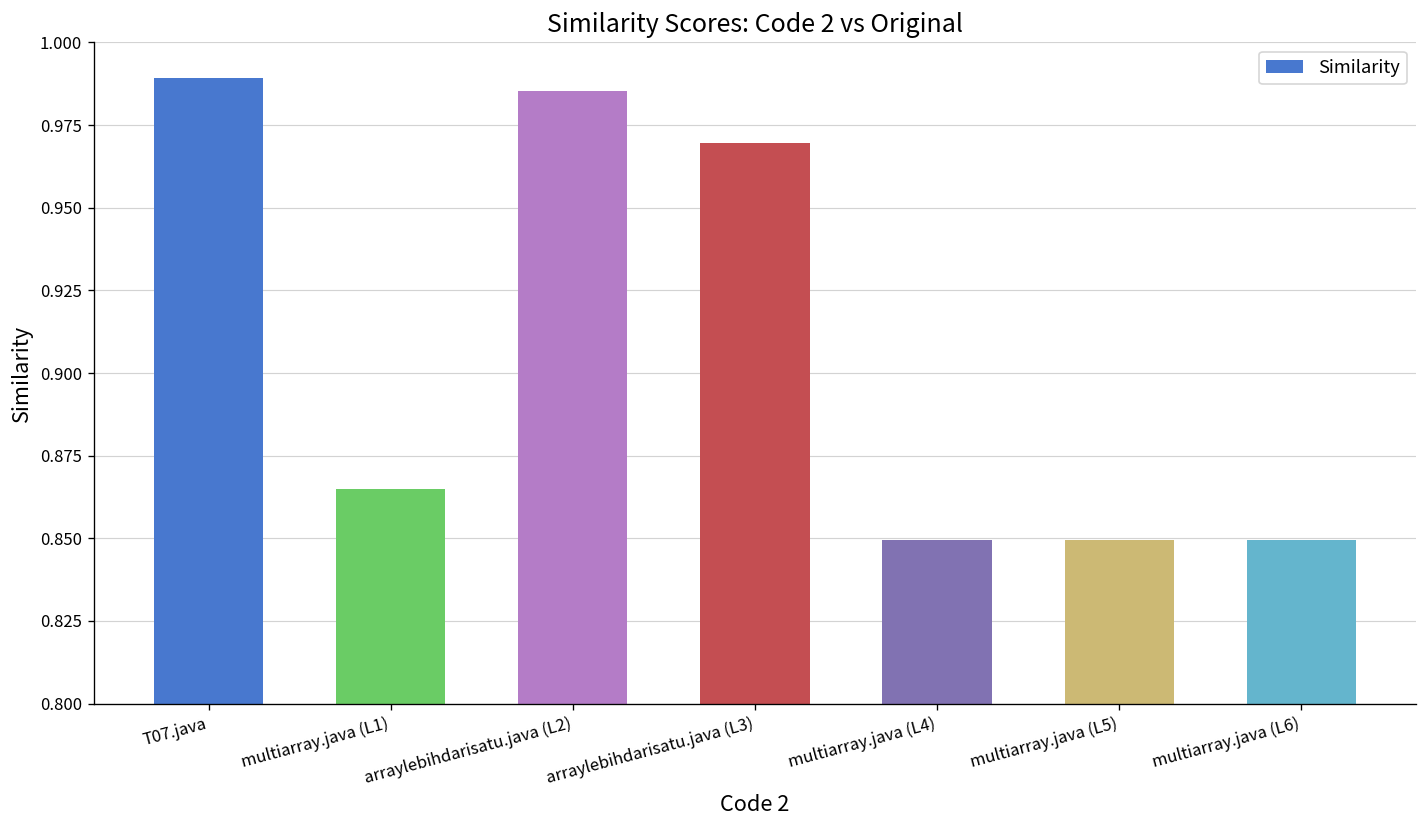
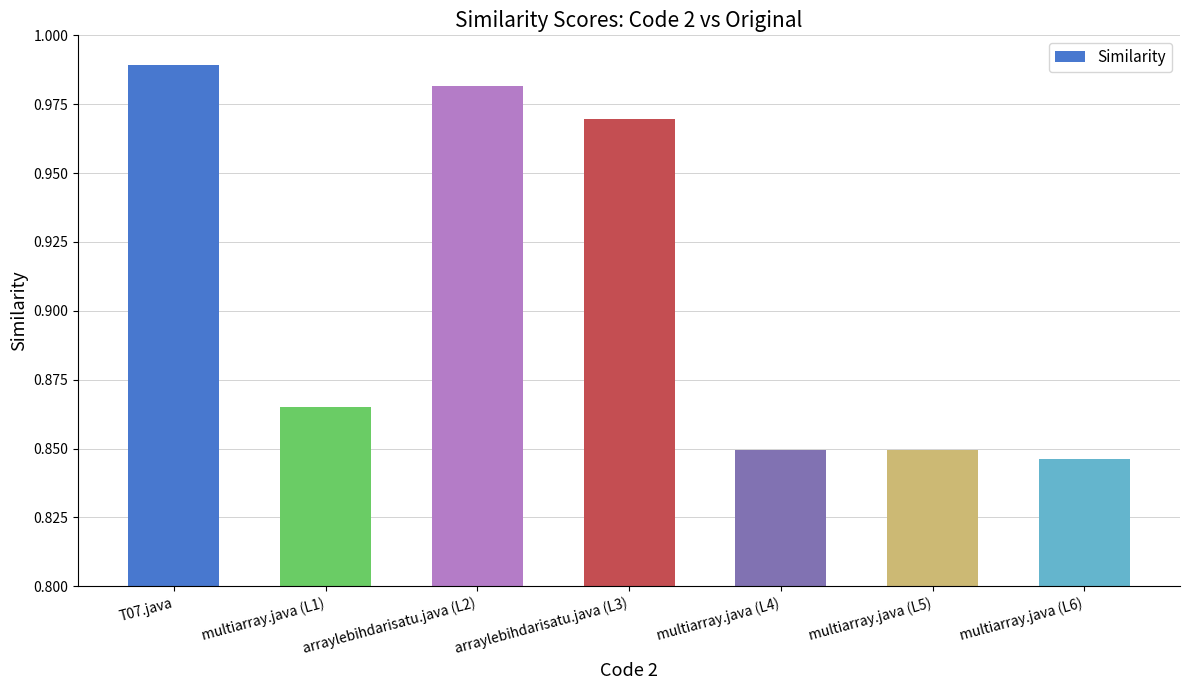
  {
    "T07.java": 0.989,
    "multiarray.java (L1)": 0.865,
-   "arraylebihdarisatu.java (L2)": 0.985,
+   "arraylebihdarisatu.java (L2)": 0.982,
    "arraylebihdarisatu.java (L3)": 0.970,
    "multiarray.java (L4)": 0.849,
    "multiarray.java (L5)": 0.849,
-   "multiarray.java (L6)": 0.849
+   "multiarray.java (L6)": 0.846
  }
